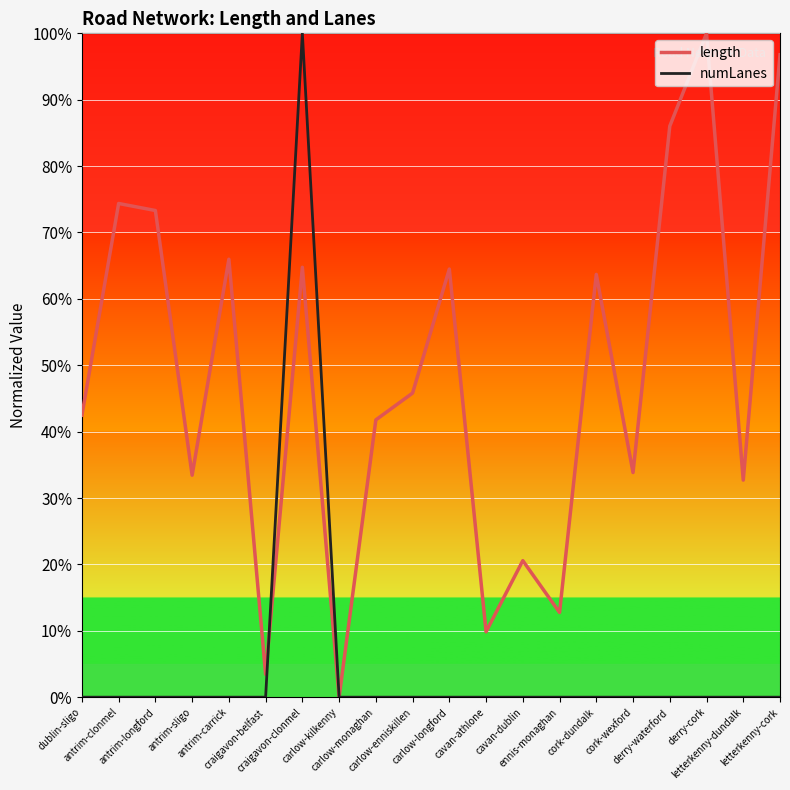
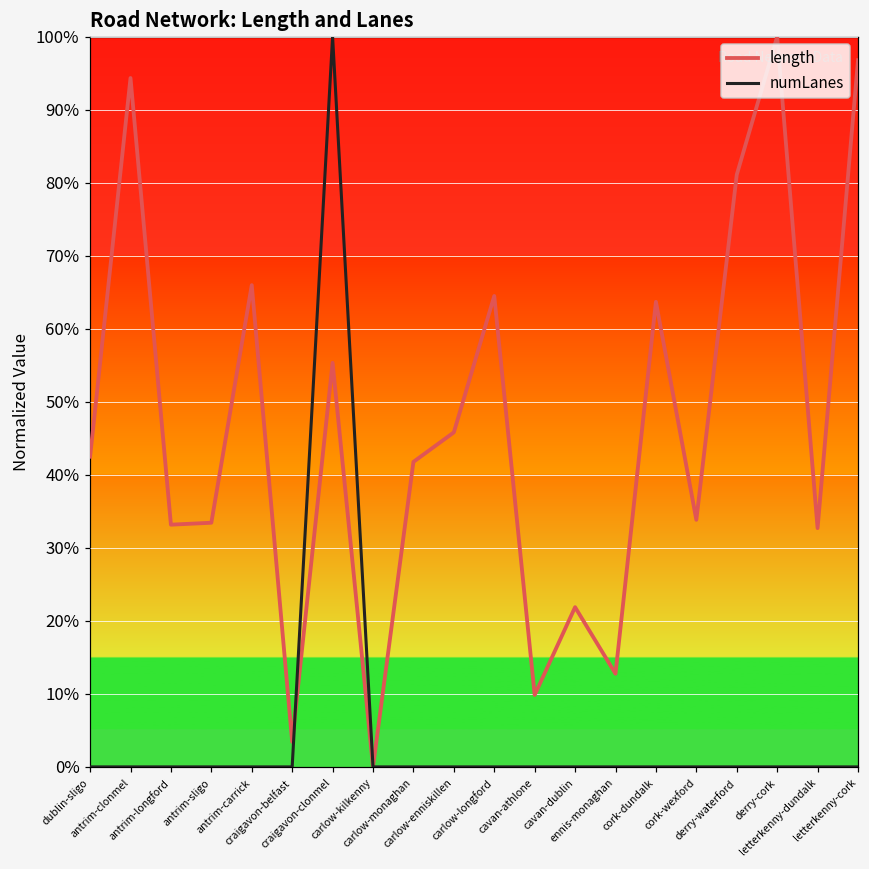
  {
    "length": {
      "dublin-sligo": "42%",
-     "antrim-clonmel": "74%",
-     "antrim-longford": "73%",
+     "antrim-clonmel": "94%",
+     "antrim-longford": "33%",
      "antrim-sligo": "33%",
      "antrim-carrick": "66%",
-     "craigavon-clonmel": "65%",
+     "craigavon-clonmel": "55%",
      "carlow-monaghan": "42%",
      "carlow-enniskillen": "46%",
      "carlow-longford": "64%",
      "cavan-athlone": "10%",
-     "cavan-dublin": "21%",
+     "cavan-dublin": "22%",
      "ennis-monaghan": "13%",
      "cork-dundalk": "64%",
      "cork-wexford": "34%",
-     "derry-waterford": "86%",
+     "derry-waterford": "81%",
      "derry-cork": "100%",
      "letterkenny-dundalk": "33%",
      "letterkenny-cork": "97%"
    },
    "numLanes": {
      "craigavon-clonmel": "100%"
    }
  }
